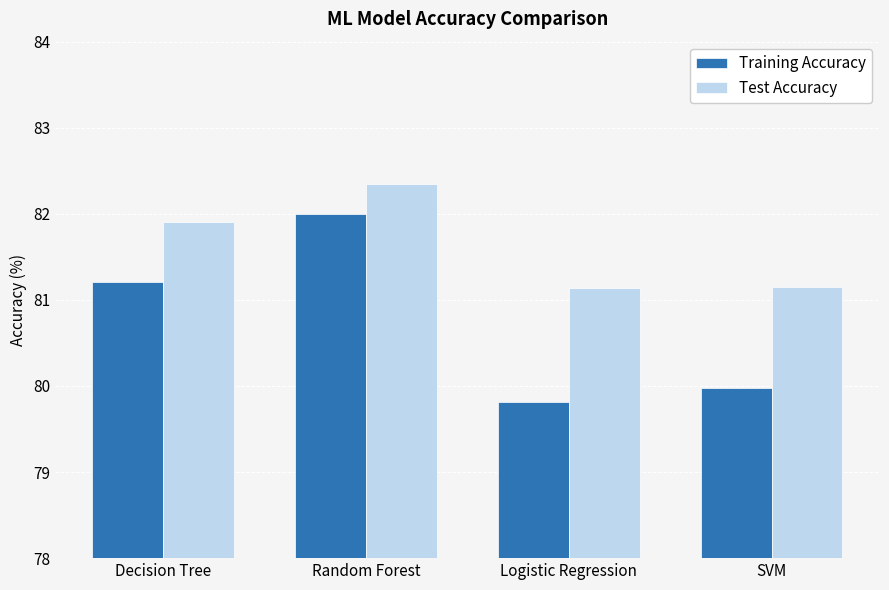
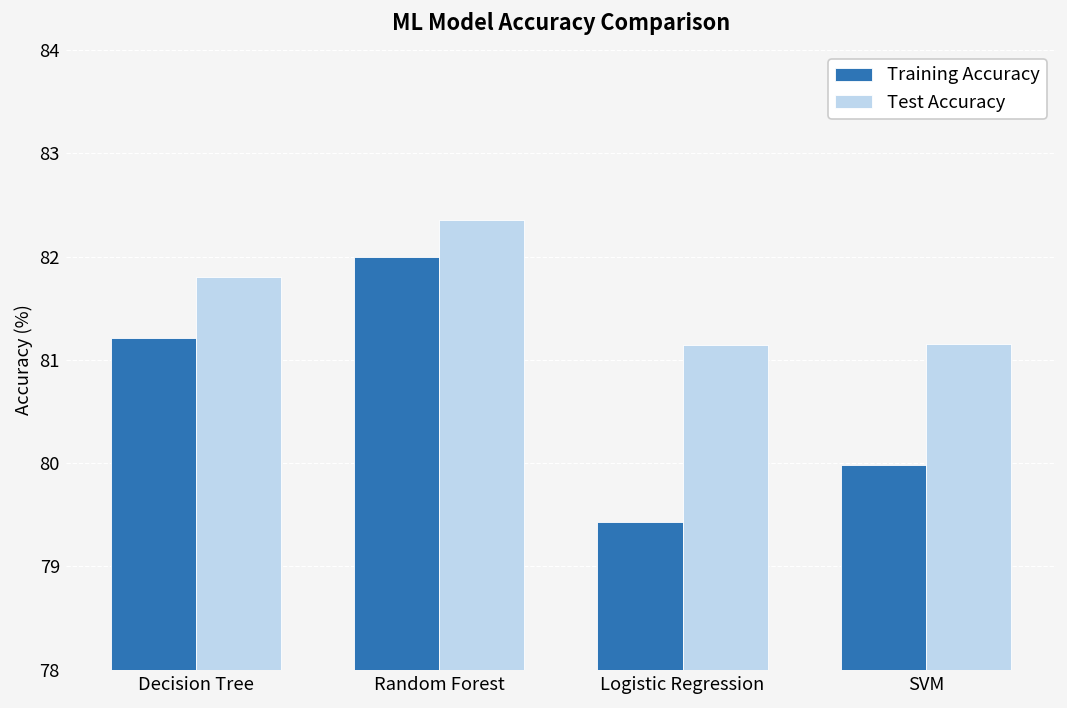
  {
    "Training Accuracy": {
      "Decision Tree": 81.2,
      "Random Forest": 82.0,
-     "Logistic Regression": 79.8,
+     "Logistic Regression": 79.4,
      "SVM": 80.0
    },
    "Test Accuracy": {
-     "Decision Tree": 81.9,
+     "Decision Tree": 81.8,
      "Random Forest": 82.4,
      "Logistic Regression": 81.1,
      "SVM": 81.2
    }
  }
